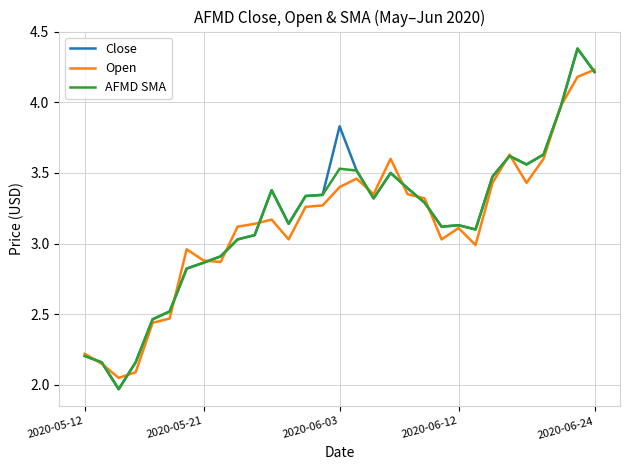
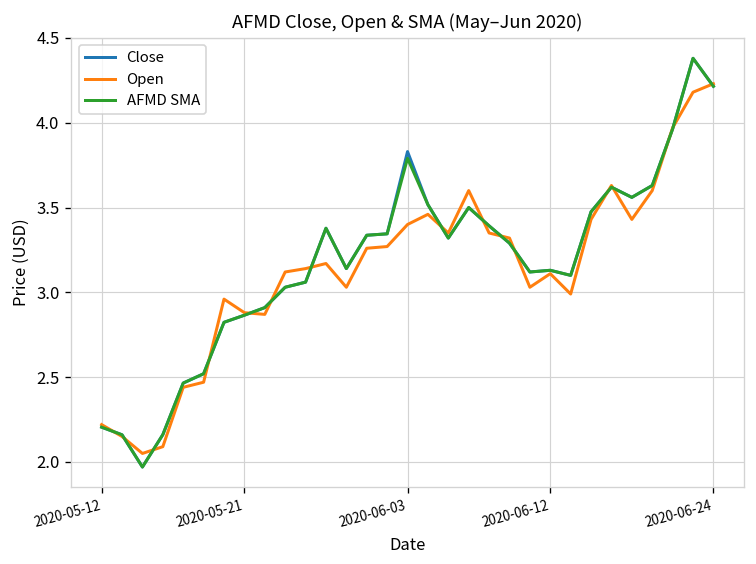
  {
    "Close": {
      "2020-06-03": 3.83
    },
    "Open": {
      "2020-06-03": 3.40,
      "2020-06-12": 3.11
    },
    "AFMD SMA": {
-     "2020-06-03": 3.53
+     "2020-06-03": 3.79
    }
  }
